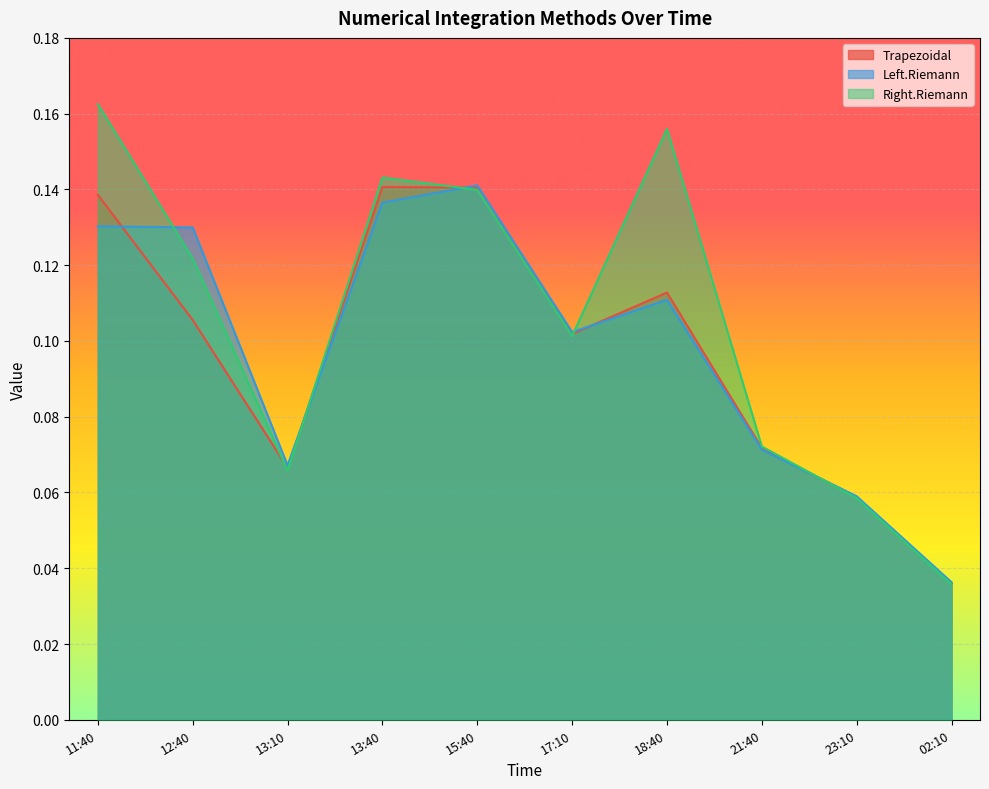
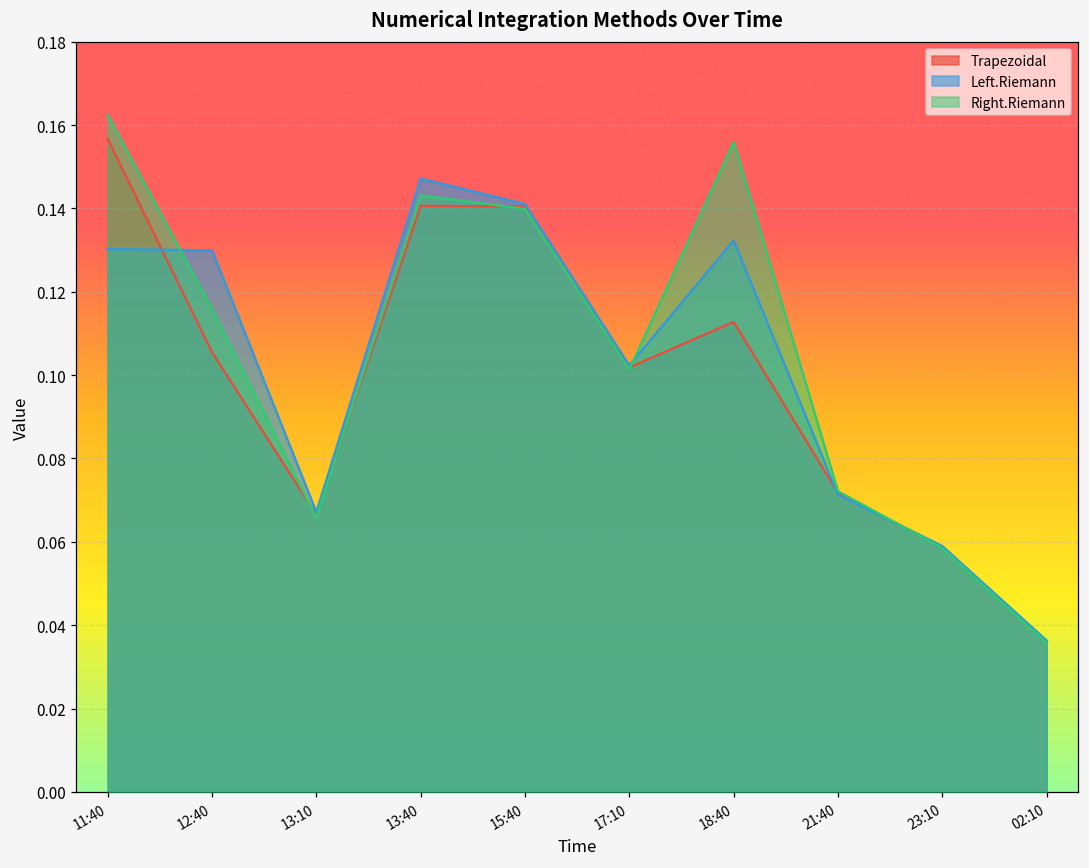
  {
    "Trapezoidal": {
-     "11:40": 0.139,
+     "11:40": 0.157,
      "12:40": 0.106,
      "13:10": 0.066,
      "13:40": 0.141,
      "18:40": 0.113
    },
    "Left.Riemann": {
      "11:40": 0.130,
      "12:40": 0.130,
      "13:10": 0.067,
-     "13:40": 0.137,
-     "18:40": 0.111
+     "13:40": 0.147,
+     "18:40": 0.132
    },
    "Right.Riemann": {
      "11:40": 0.163,
-     "12:40": 0.122,
+     "12:40": 0.116,
      "13:10": 0.066,
      "13:40": 0.143,
      "18:40": 0.156
    }
  }
